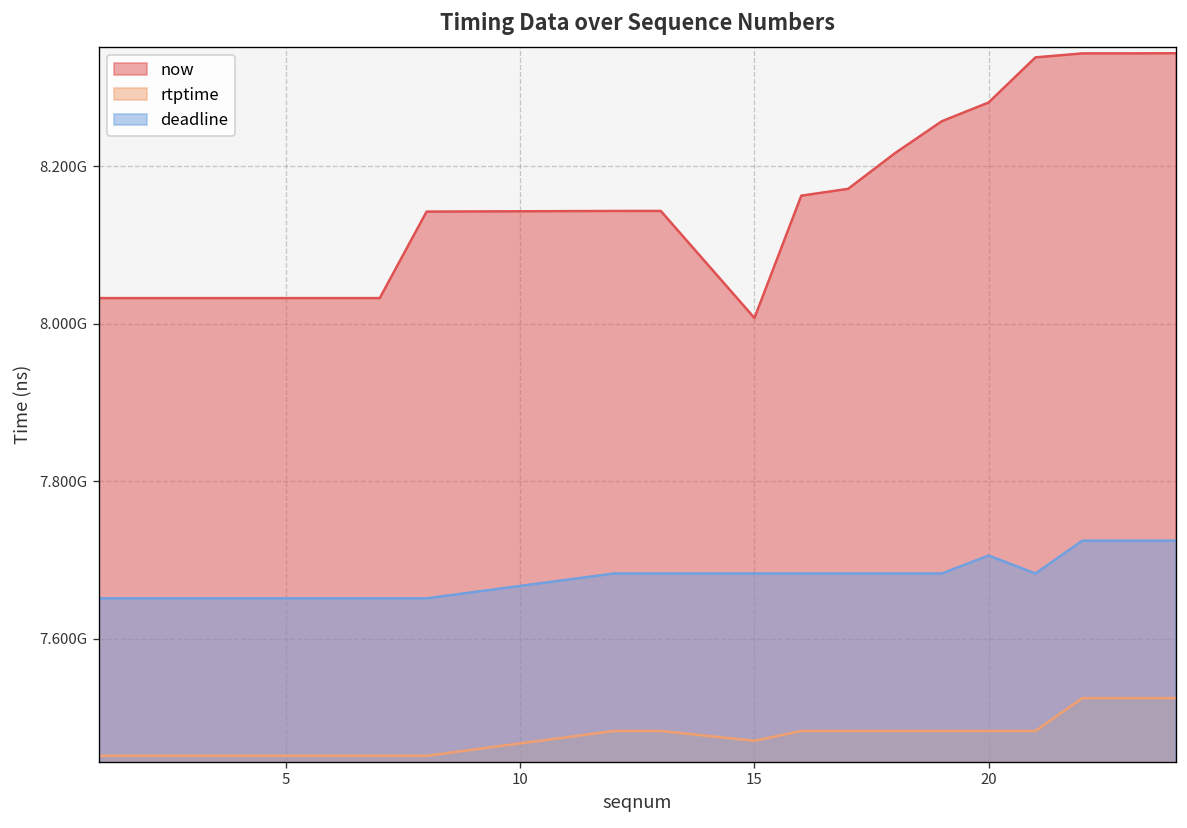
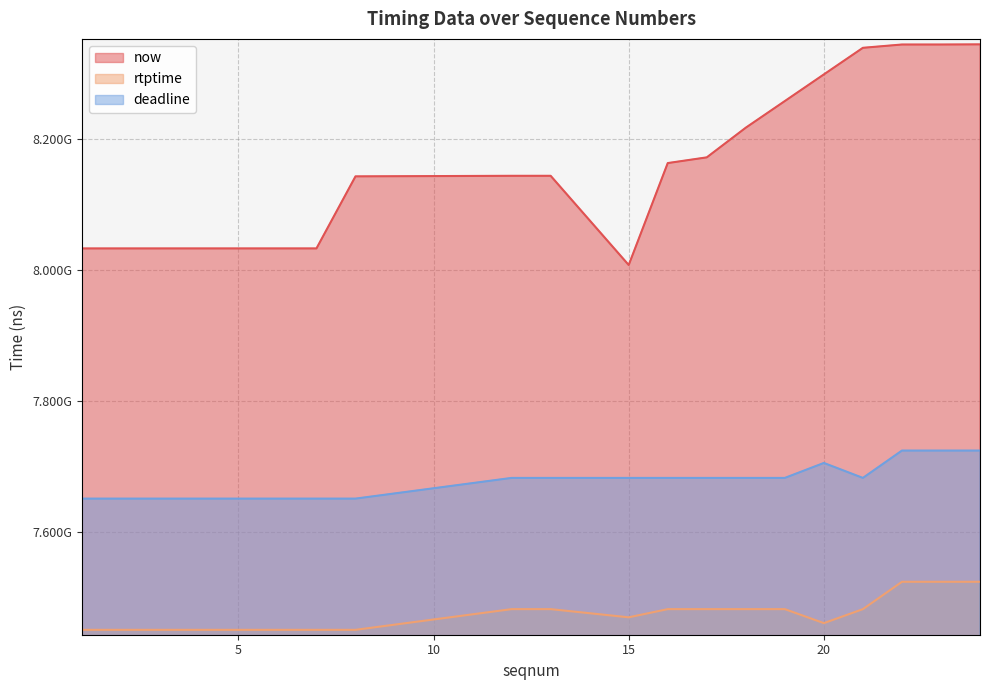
  {
    "now": {
      "5": 8030000000,
      "15": 8010000000,
-     "20": 8280000000
+     "20": 8300000000
    },
    "rtptime": {
      "5": 7450000000,
      "15": 7470000000,
-     "20": 7480000000
+     "20": 7460000000
    },
    "deadline": {
      "5": 7650000000,
      "15": 7680000000,
      "20": 7710000000
    }
  }
